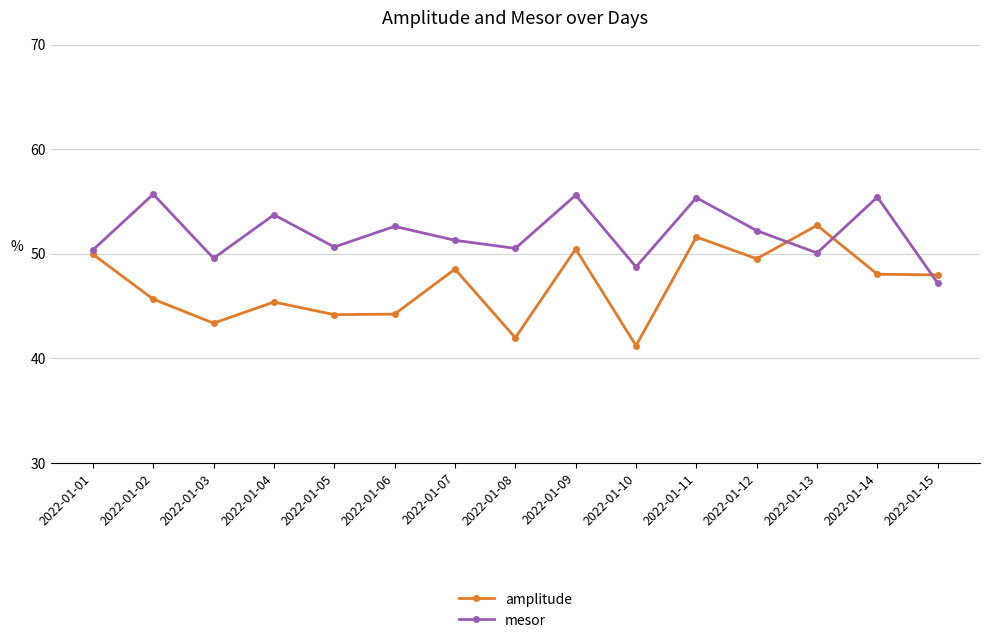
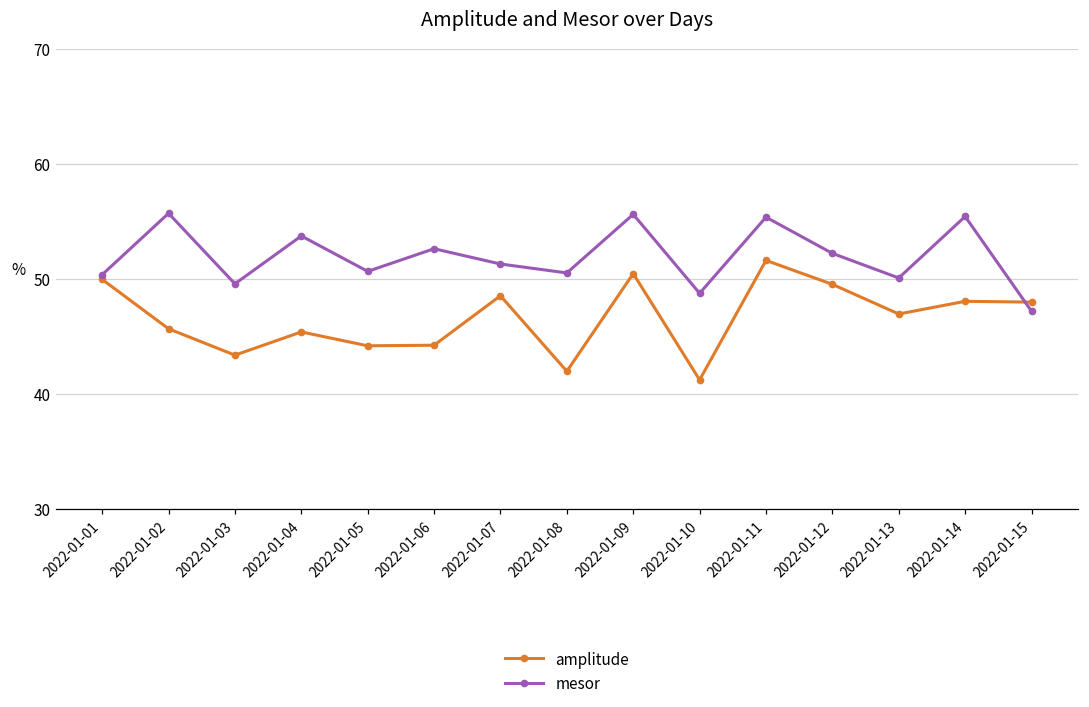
  {
    "amplitude": {
      "2022-01-01": 50.0,
      "2022-01-02": 45.7,
      "2022-01-03": 43.4,
      "2022-01-04": 45.4,
      "2022-01-05": 44.2,
      "2022-01-06": 44.2,
      "2022-01-07": 48.5,
      "2022-01-08": 42.0,
      "2022-01-09": 50.5,
      "2022-01-10": 41.2,
      "2022-01-11": 51.6,
      "2022-01-12": 49.5,
-     "2022-01-13": 52.7,
+     "2022-01-13": 46.9,
      "2022-01-14": 48.1,
      "2022-01-15": 48.0
    },
    "mesor": {
      "2022-01-01": 50.4,
      "2022-01-02": 55.7,
      "2022-01-03": 49.6,
      "2022-01-04": 53.7,
      "2022-01-05": 50.7,
      "2022-01-06": 52.6,
      "2022-01-07": 51.3,
      "2022-01-08": 50.5,
      "2022-01-09": 55.6,
      "2022-01-10": 48.7,
      "2022-01-11": 55.4,
      "2022-01-12": 52.2,
      "2022-01-13": 50.1,
      "2022-01-14": 55.4,
      "2022-01-15": 47.2
    }
  }
